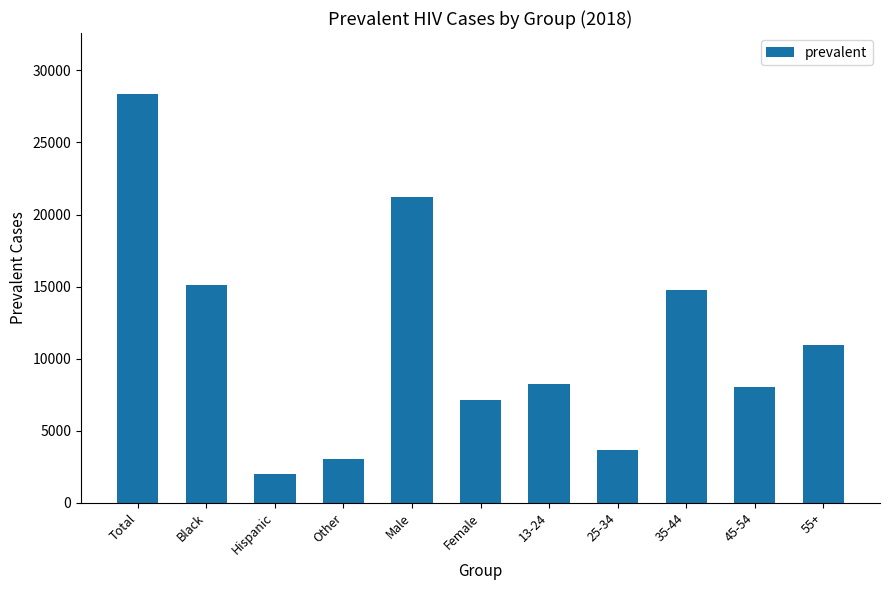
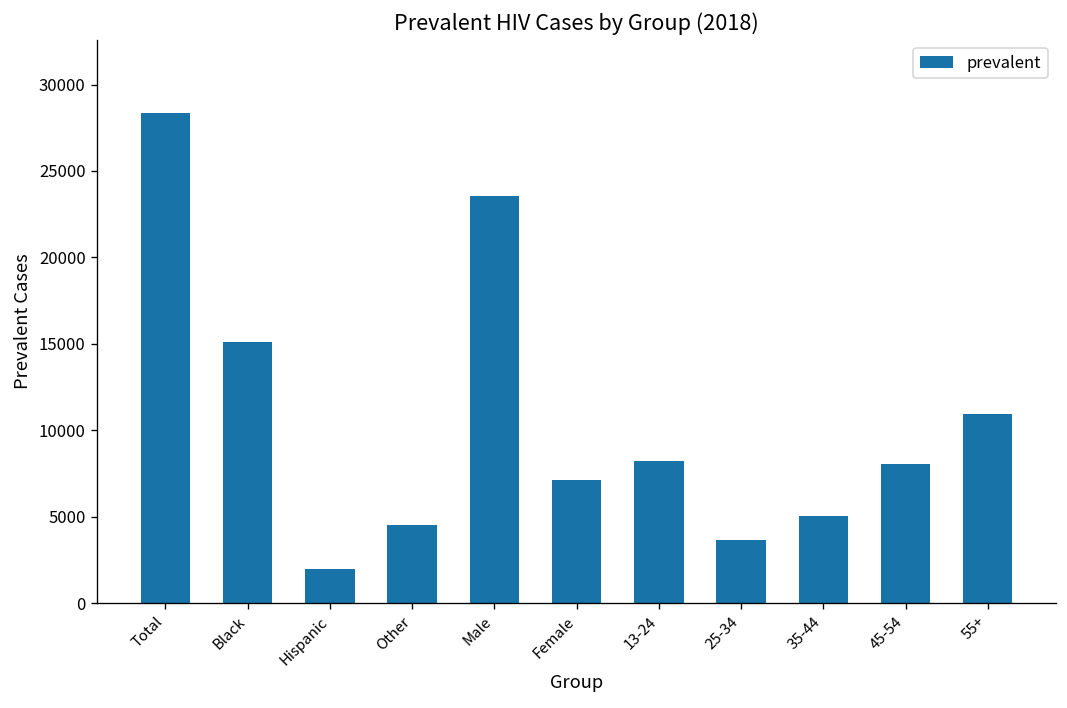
  {
    "Total": 28300,
    "Black": 15100,
    "Hispanic": 2000,
-   "Other": 3000,
-   "Male": 21200,
+   "Other": 4500,
+   "Male": 23500,
    "Female": 7100,
    "13-24": 8300,
    "25-34": 3700,
-   "35-44": 14800,
+   "35-44": 5000,
    "45-54": 8000,
    "55+": 10900
  }
